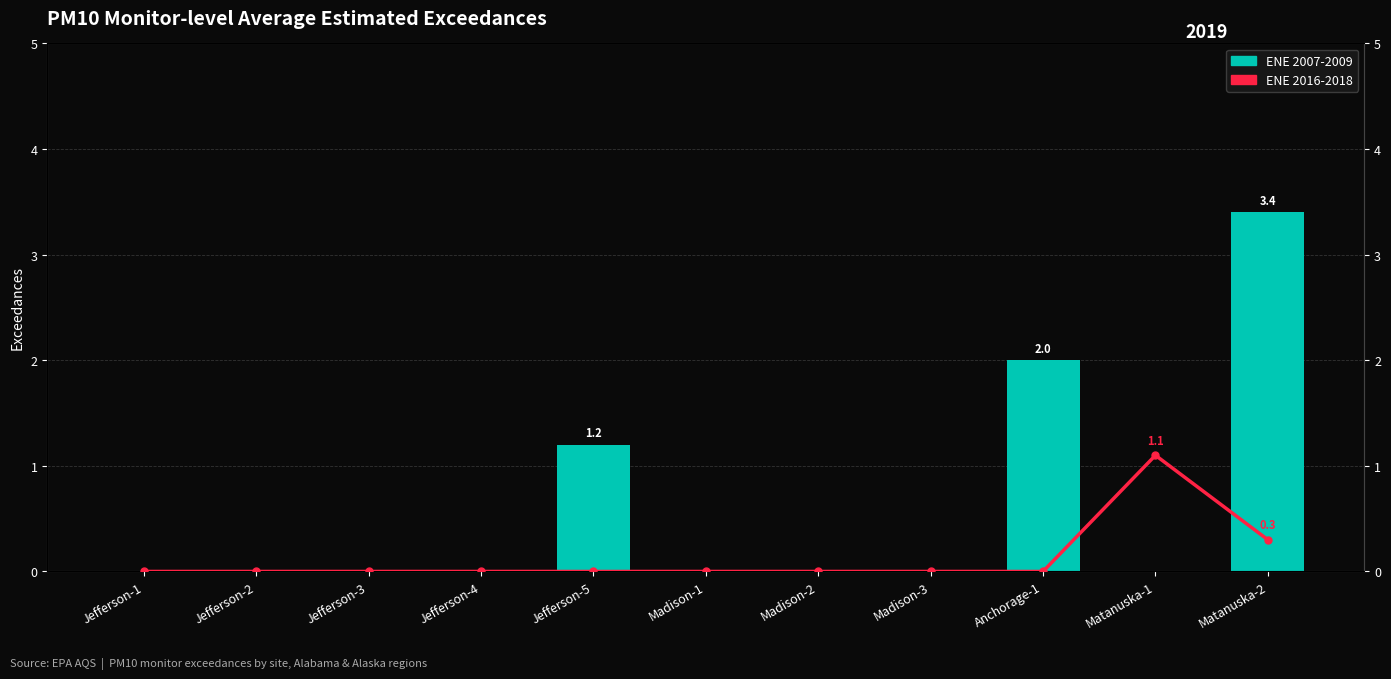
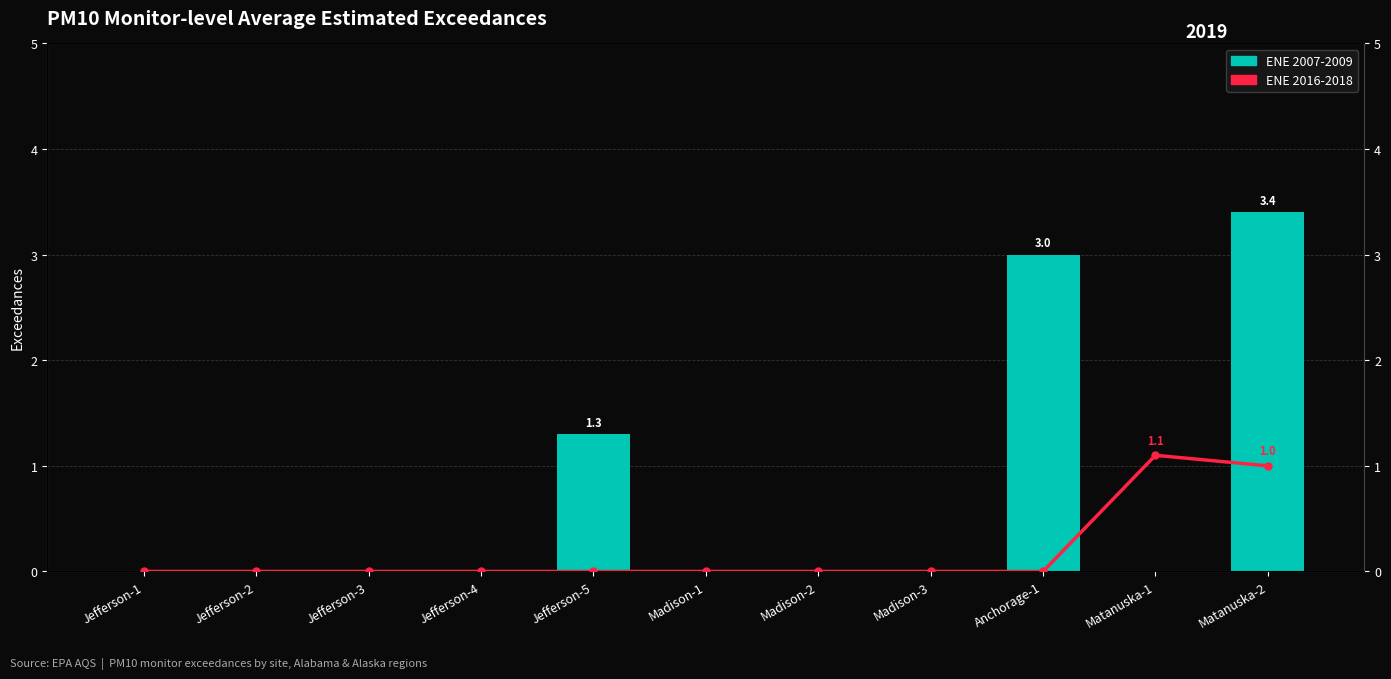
  {
    "ENE 2007-2009": {
-     "Jefferson-5": 1.2,
-     "Anchorage-1": 2.0,
+     "Jefferson-5": 1.3,
+     "Anchorage-1": 3.0,
      "Matanuska-2": 3.4
    },
    "ENE 2016-2018": {
      "Matanuska-1": 1.1,
-     "Matanuska-2": 0.3
+     "Matanuska-2": 1.0
    }
  }
